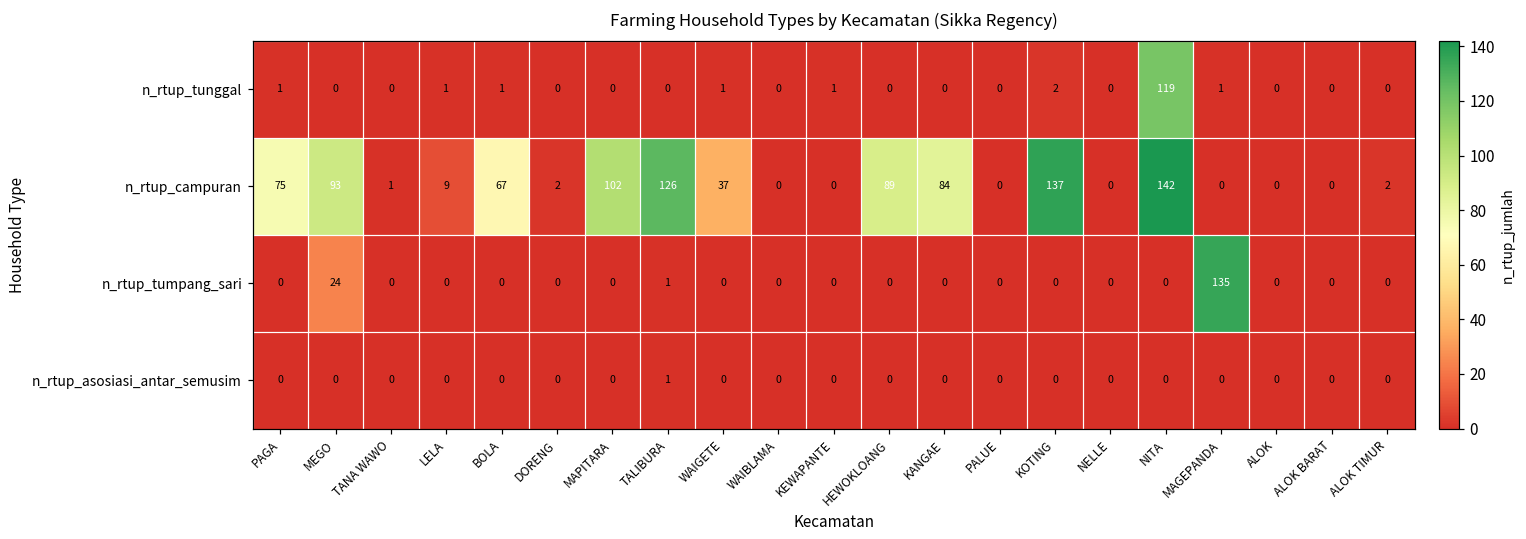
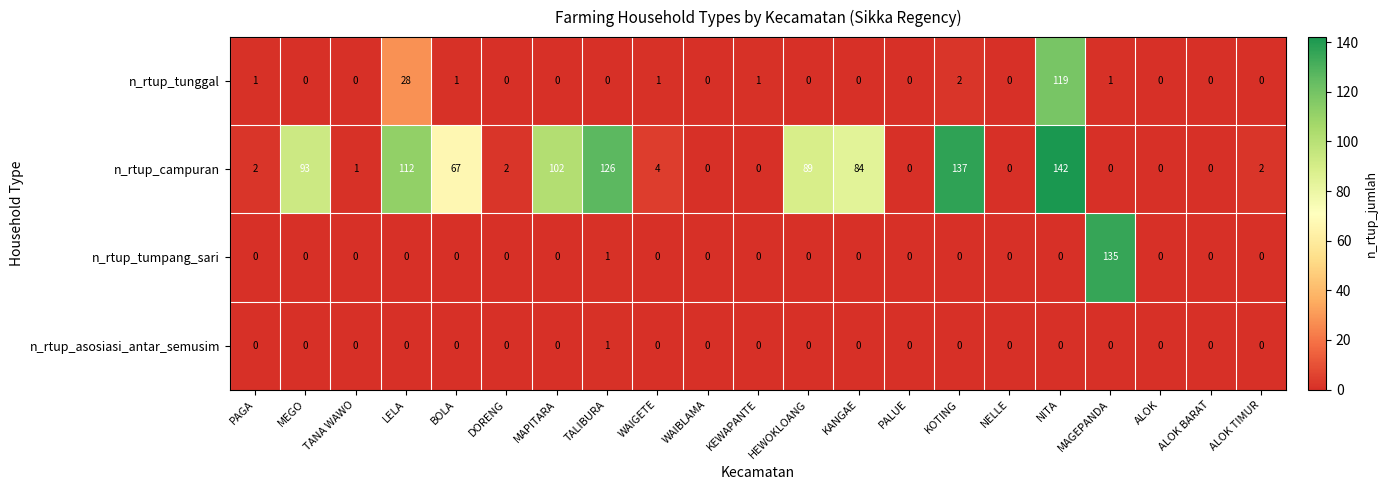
  {
    "n_rtup_tunggal": {
      "PAGA": 1,
      "MEGO": 0,
      "TANA WAWO": 0,
-     "LELA": 1,
+     "LELA": 28,
      "BOLA": 1,
      "DORENG": 0,
      "MAPITARA": 0,
      "TALIBURA": 0,
      "WAIGETE": 1,
      "WAIBLAMA": 0,
      "KEWAPANTE": 1,
      "HEWOKLOANG": 0,
      "KANGAE": 0,
      "PALUE": 0,
      "KOTING": 2,
      "NELLE": 0,
      "NITA": 119,
      "MAGEPANDA": 1,
      "ALOK": 0,
      "ALOK BARAT": 0,
      "ALOK TIMUR": 0
    },
    "n_rtup_campuran": {
-     "PAGA": 75,
+     "PAGA": 2,
      "MEGO": 93,
      "TANA WAWO": 1,
-     "LELA": 9,
+     "LELA": 112,
      "BOLA": 67,
      "DORENG": 2,
      "MAPITARA": 102,
      "TALIBURA": 126,
-     "WAIGETE": 37,
+     "WAIGETE": 4,
      "WAIBLAMA": 0,
      "KEWAPANTE": 0,
      "HEWOKLOANG": 89,
      "KANGAE": 84,
      "PALUE": 0,
      "KOTING": 137,
      "NELLE": 0,
      "NITA": 142,
      "MAGEPANDA": 0,
      "ALOK": 0,
      "ALOK BARAT": 0,
      "ALOK TIMUR": 2
    },
    "n_rtup_tumpang_sari": {
      "PAGA": 0,
-     "MEGO": 24,
+     "MEGO": 0,
      "TANA WAWO": 0,
      "LELA": 0,
      "BOLA": 0,
      "DORENG": 0,
      "MAPITARA": 0,
      "TALIBURA": 1,
      "WAIGETE": 0,
      "WAIBLAMA": 0,
      "KEWAPANTE": 0,
      "HEWOKLOANG": 0,
      "KANGAE": 0,
      "PALUE": 0,
      "KOTING": 0,
      "NELLE": 0,
      "NITA": 0,
      "MAGEPANDA": 135,
      "ALOK": 0,
      "ALOK BARAT": 0,
      "ALOK TIMUR": 0
    },
    "n_rtup_asosiasi_antar_semusim": {
      "PAGA": 0,
      "MEGO": 0,
      "TANA WAWO": 0,
      "LELA": 0,
      "BOLA": 0,
      "DORENG": 0,
      "MAPITARA": 0,
      "TALIBURA": 1,
      "WAIGETE": 0,
      "WAIBLAMA": 0,
      "KEWAPANTE": 0,
      "HEWOKLOANG": 0,
      "KANGAE": 0,
      "PALUE": 0,
      "KOTING": 0,
      "NELLE": 0,
      "NITA": 0,
      "MAGEPANDA": 0,
      "ALOK": 0,
      "ALOK BARAT": 0,
      "ALOK TIMUR": 0
    }
  }
